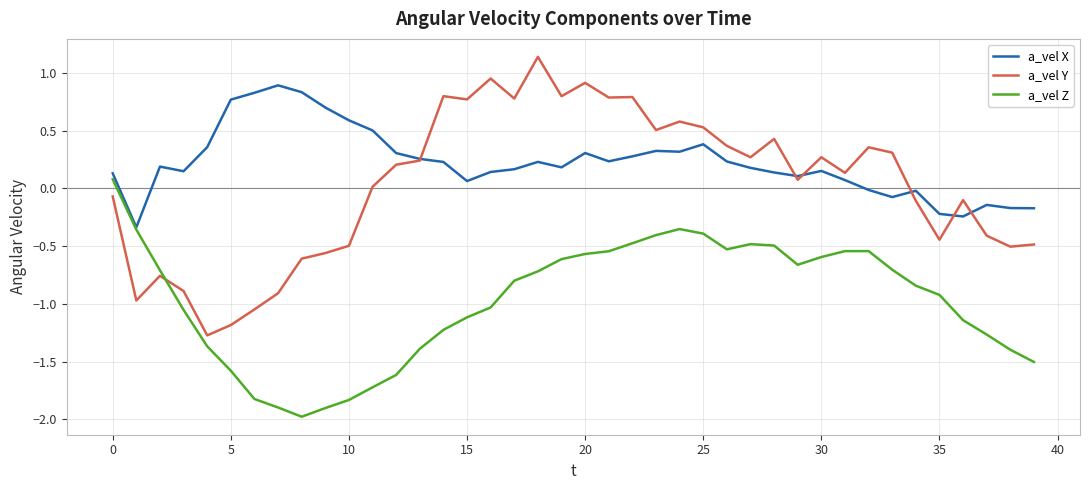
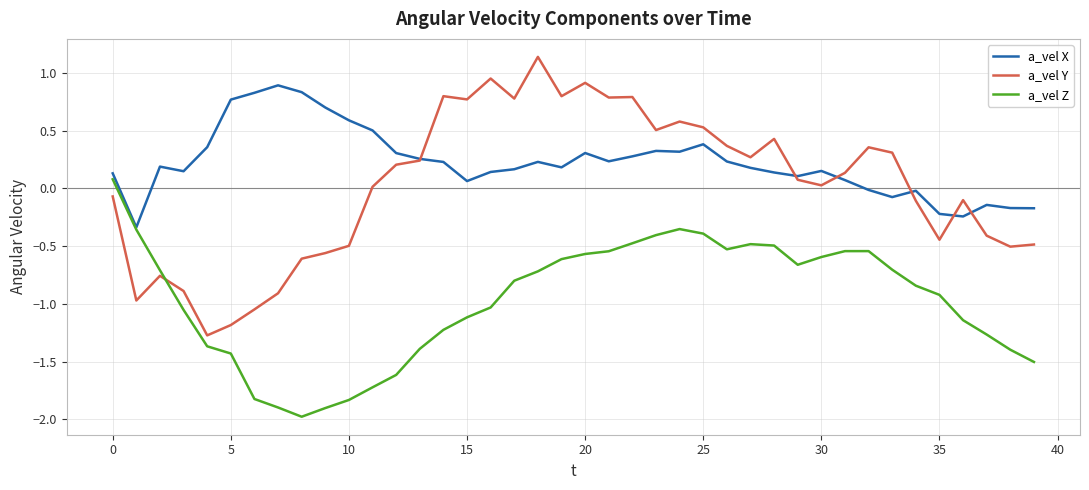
  {
    "a_vel X": {
      "0": 0.13,
      "5": 0.77,
      "10": 0.59,
      "15": 0.06,
      "20": 0.31,
      "25": 0.38,
      "30": 0.15,
      "35": -0.22
    },
    "a_vel Y": {
      "0": -0.07,
      "5": -1.18,
      "10": -0.50,
      "15": 0.77,
      "20": 0.91,
      "25": 0.53,
-     "30": 0.27,
+     "30": 0.03,
      "35": -0.44
    },
    "a_vel Z": {
      "0": 0.08,
-     "5": -1.58,
+     "5": -1.43,
      "10": -1.83,
      "15": -1.12,
      "20": -0.57,
      "25": -0.39,
      "30": -0.59,
      "35": -0.92
    }
  }
